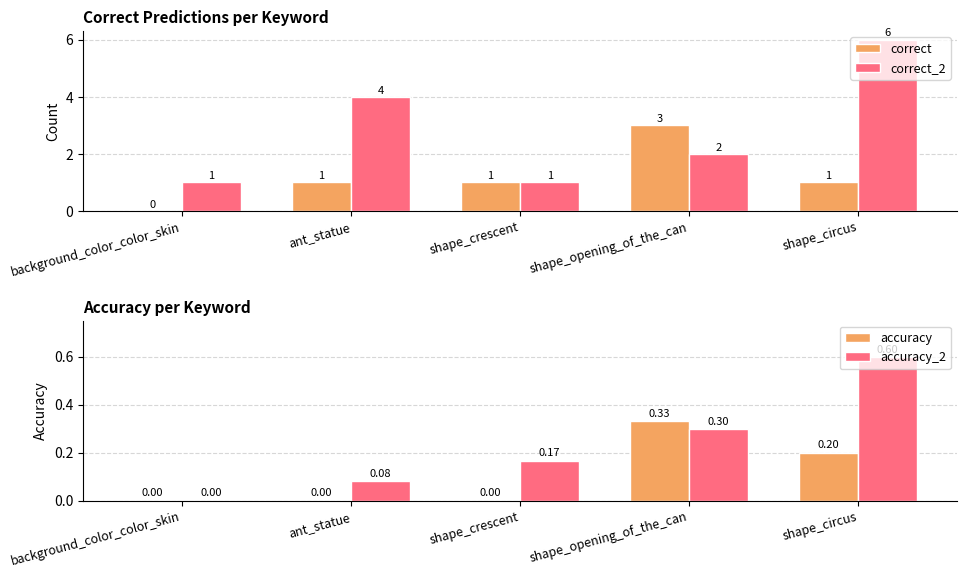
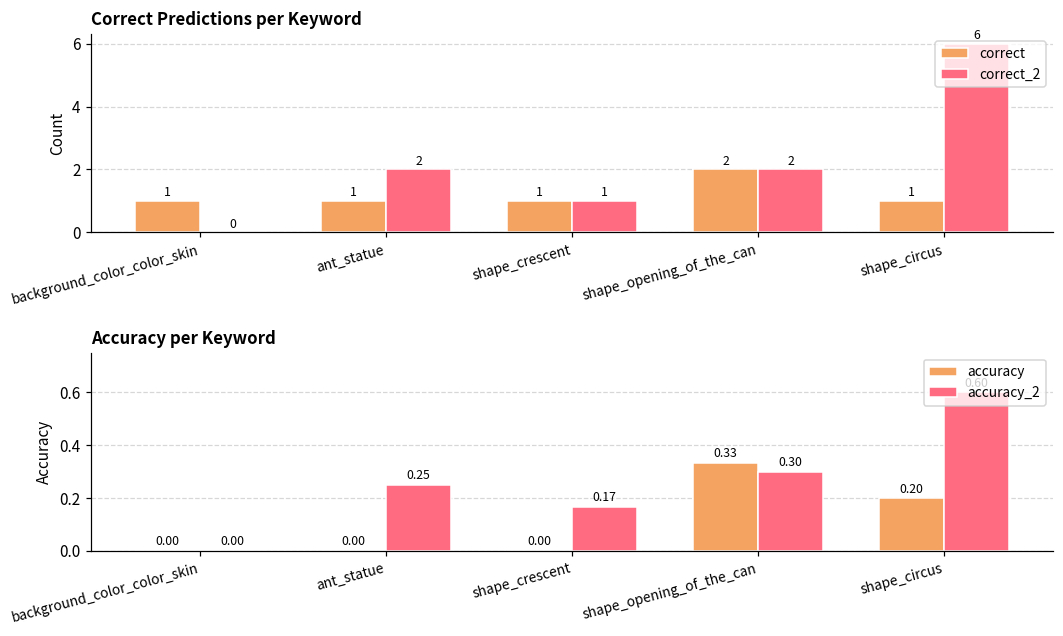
  {
    "Correct Predictions per Keyword": {
      "correct": {
-       "background_color_color_skin": 0,
+       "background_color_color_skin": 1,
        "ant_statue": 1,
        "shape_crescent": 1,
-       "shape_opening_of_the_can": 3,
+       "shape_opening_of_the_can": 2,
        "shape_circus": 1
      },
      "correct_2": {
-       "background_color_color_skin": 1,
-       "ant_statue": 4,
+       "background_color_color_skin": 0,
+       "ant_statue": 2,
        "shape_crescent": 1,
        "shape_opening_of_the_can": 2
      }
    },
    "Accuracy per Keyword": {
      "accuracy": {
        "background_color_color_skin": 0.00,
        "ant_statue": 0.00,
        "shape_crescent": 0.00,
        "shape_opening_of_the_can": 0.33,
        "shape_circus": 0.20
      },
      "accuracy_2": {
        "background_color_color_skin": 0.00,
-       "ant_statue": 0.08,
+       "ant_statue": 0.25,
        "shape_crescent": 0.17,
        "shape_opening_of_the_can": 0.30
      }
    }
  }
